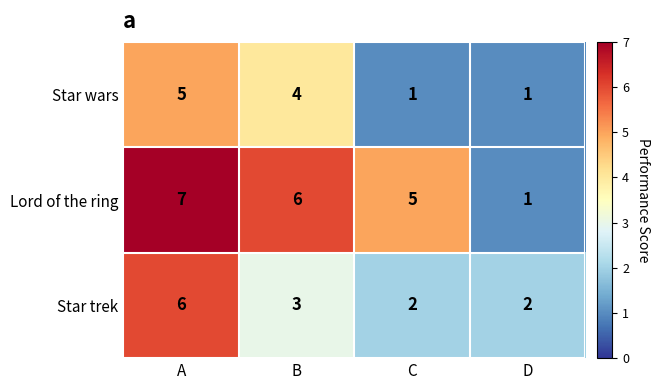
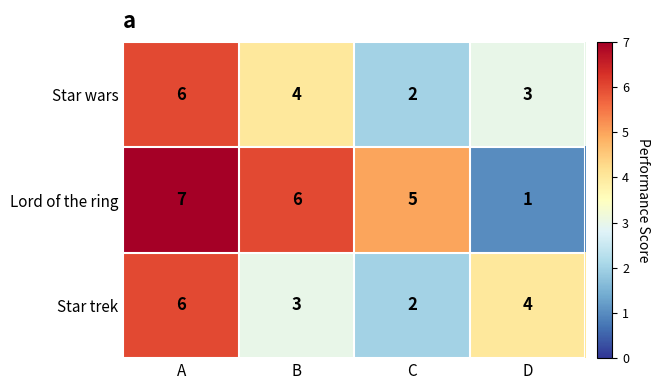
  {
    "Star wars": {
-     "A": 5,
+     "A": 6,
      "B": 4,
-     "C": 1,
-     "D": 1
+     "C": 2,
+     "D": 3
    },
    "Lord of the ring": {
      "A": 7,
      "B": 6,
      "C": 5,
      "D": 1
    },
    "Star trek": {
      "A": 6,
      "B": 3,
      "C": 2,
-     "D": 2
+     "D": 4
    }
  }
